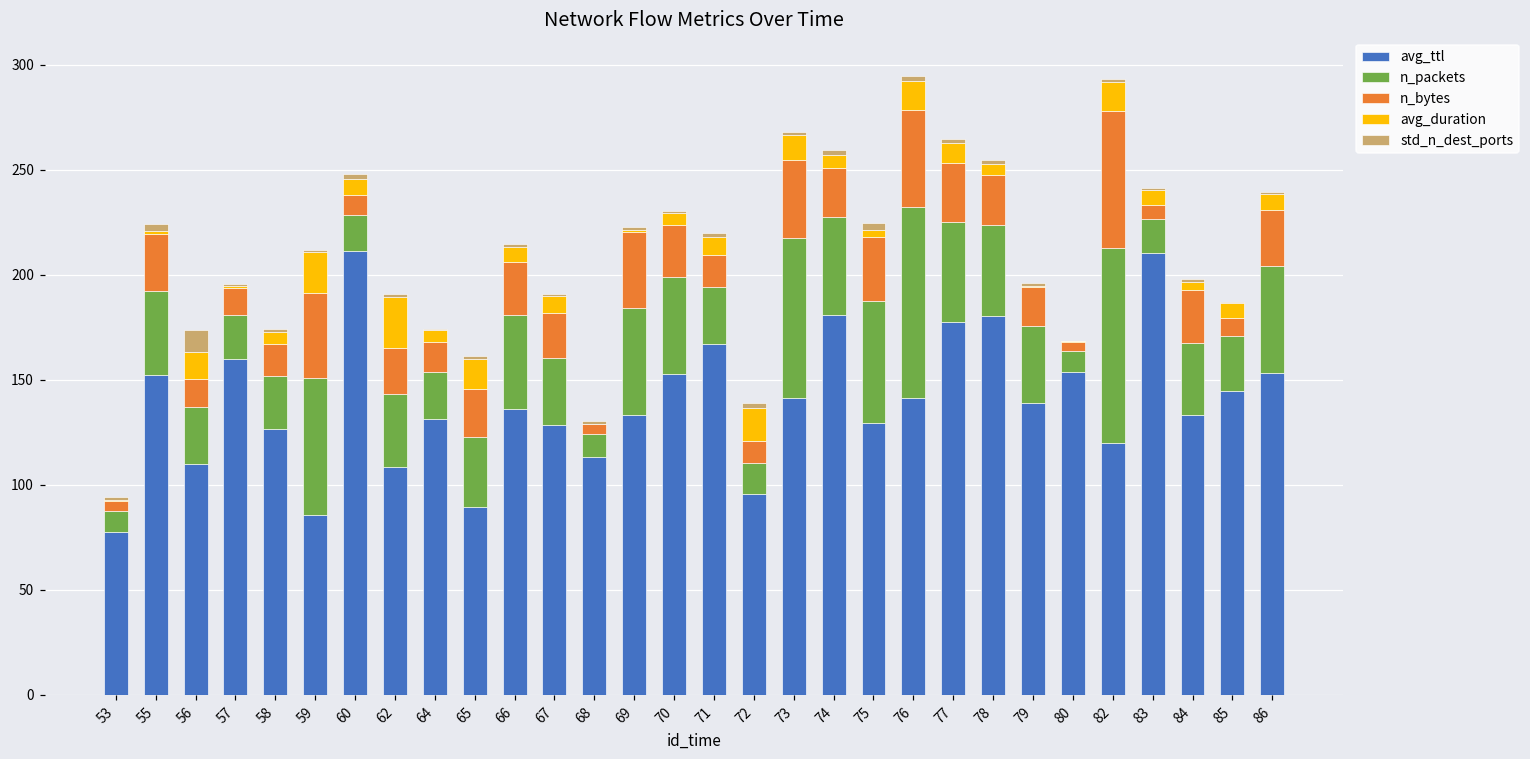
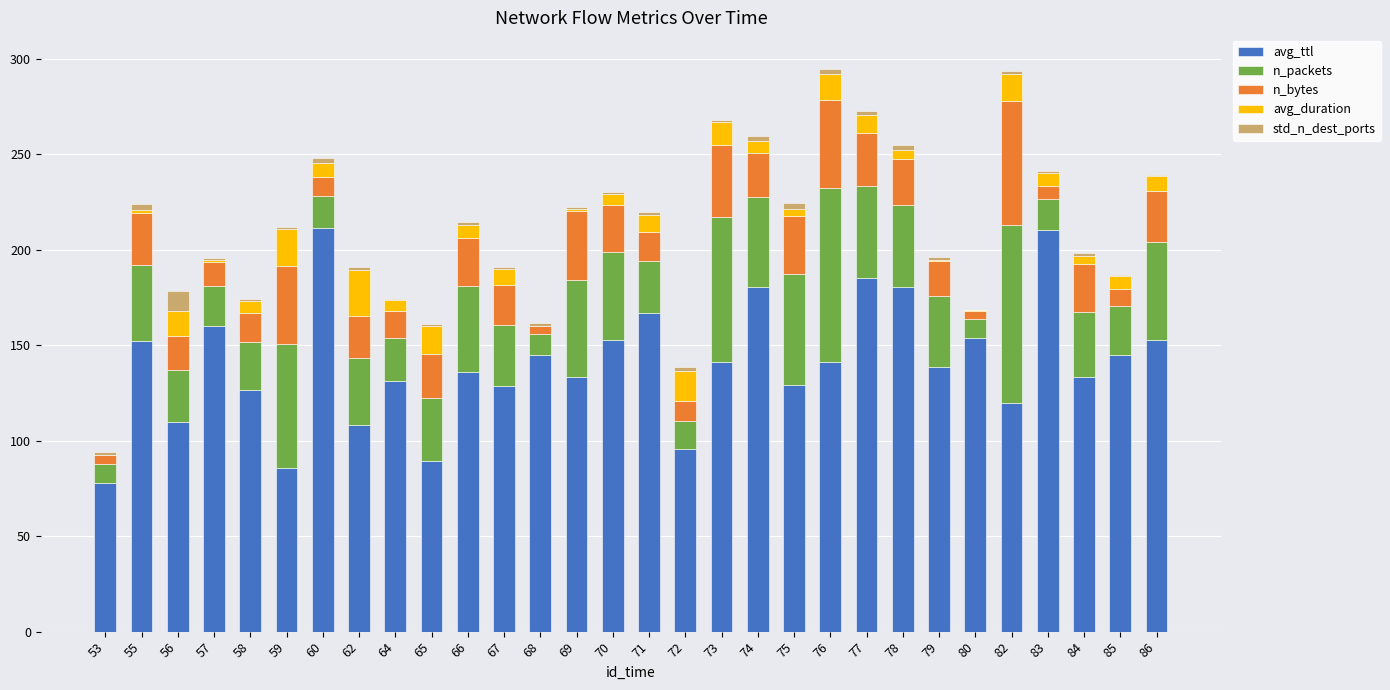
  {
    "avg_ttl": {
      "53": 78,
      "55": 152,
      "56": 110,
      "57": 160,
      "58": 127,
      "59": 86,
      "60": 211,
      "62": 108,
      "64": 132,
      "65": 90,
      "66": 136,
      "67": 128,
-     "68": 113,
+     "68": 145,
      "69": 133,
      "70": 153,
      "71": 167,
      "72": 96,
      "73": 141,
      "74": 181,
      "75": 129,
      "76": 141,
-     "77": 177,
+     "77": 185,
      "78": 181,
      "79": 139,
      "80": 154,
      "82": 120,
      "83": 211,
      "84": 133,
      "85": 145,
      "86": 153
    },
    "n_packets": {
      "53": 10,
      "55": 40,
      "56": 27,
      "57": 21,
      "58": 25,
      "59": 65,
      "60": 17,
      "62": 35,
      "64": 22,
      "65": 33,
      "66": 45,
      "67": 32,
      "68": 11,
      "69": 51,
      "70": 46,
      "71": 27,
      "72": 15,
      "73": 76,
      "74": 47,
      "75": 58,
      "76": 91,
      "77": 48,
      "78": 43,
      "79": 37,
      "80": 10,
      "82": 93,
      "83": 16,
      "84": 34,
      "85": 26,
      "86": 51
    },
    "n_bytes": {
      "53": 5,
      "55": 27,
-     "56": 14,
+     "56": 18,
      "57": 13,
      "58": 15,
      "59": 41,
      "60": 10,
      "62": 22,
      "64": 15,
      "65": 23,
      "66": 25,
      "67": 21,
      "68": 5,
      "69": 36,
      "70": 25,
      "71": 15,
      "72": 10,
      "73": 37,
      "74": 23,
      "75": 31,
      "76": 46,
      "77": 28,
      "78": 24,
      "79": 18,
      "80": 5,
      "82": 65,
      "83": 7,
      "84": 25,
      "85": 9,
      "86": 27
    },
    "avg_duration": {
      "56": 13,
      "58": 6,
      "59": 19,
      "60": 8,
      "62": 24,
      "64": 6,
      "65": 14,
      "66": 7,
      "67": 8,
      "68": 0,
      "70": 6,
      "71": 9,
      "72": 16,
      "73": 12,
      "74": 6,
      "75": 3,
      "76": 14,
      "77": 9,
      "78": 5,
      "82": 14,
      "83": 7,
      "84": 4,
      "85": 7,
      "86": 8
    },
    "std_n_dest_ports": {
      "53": 1,
      "55": 3,
      "56": 10,
      "60": 3,
      "62": 2,
      "65": 1,
      "66": 2,
      "68": 2,
      "69": 1,
      "71": 2,
      "72": 2,
      "73": 1,
      "74": 2,
      "75": 3,
      "76": 2,
      "77": 2,
      "78": 2,
      "79": 1,
      "80": 0,
      "82": 2,
      "84": 2
    }
  }
